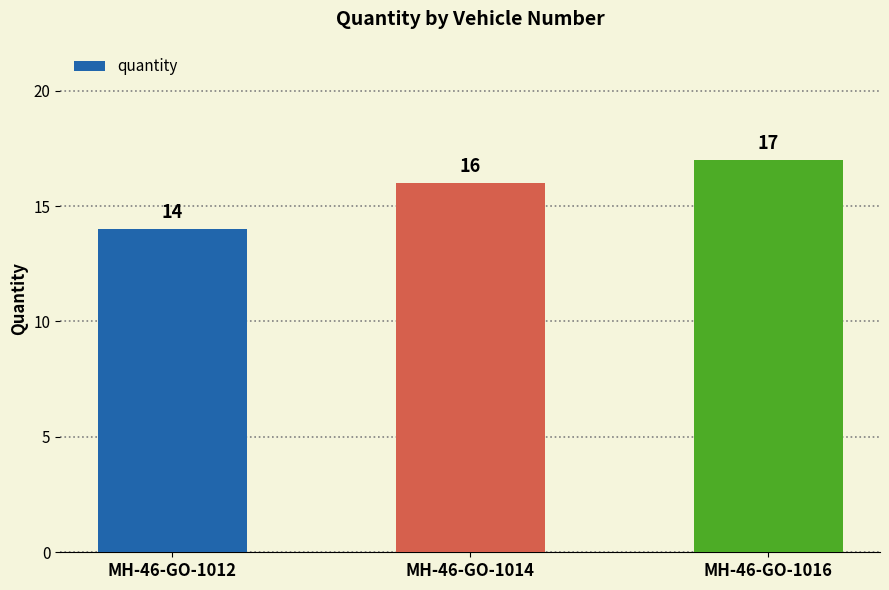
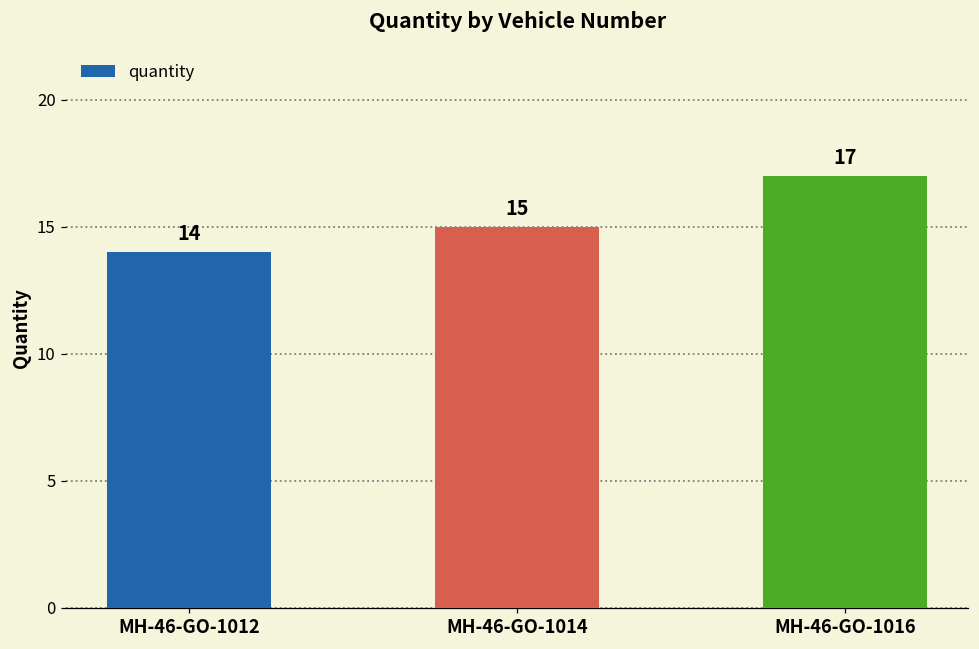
  {
    "MH-46-GO-1012": 14,
-   "MH-46-GO-1014": 16,
+   "MH-46-GO-1014": 15,
    "MH-46-GO-1016": 17
  }
